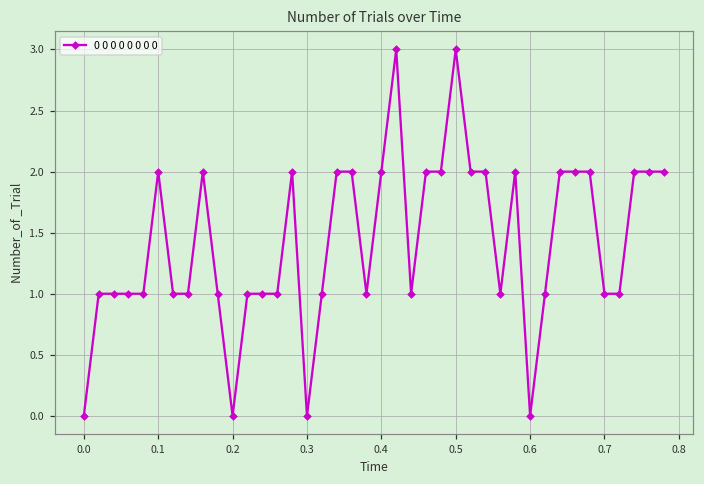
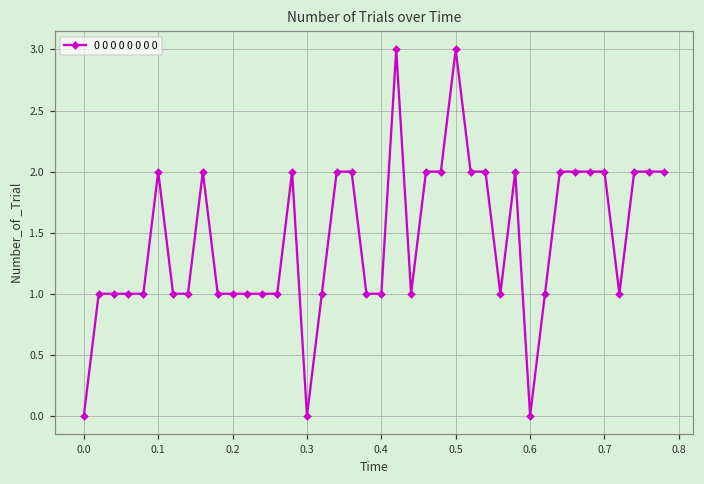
  {
    "0.0": 0,
    "0.1": 2,
-   "0.2": 0,
+   "0.2": 1,
    "0.3": 0,
-   "0.4": 2,
+   "0.4": 1,
    "0.5": 3,
    "0.6": 0,
-   "0.7": 1
+   "0.7": 2
  }
